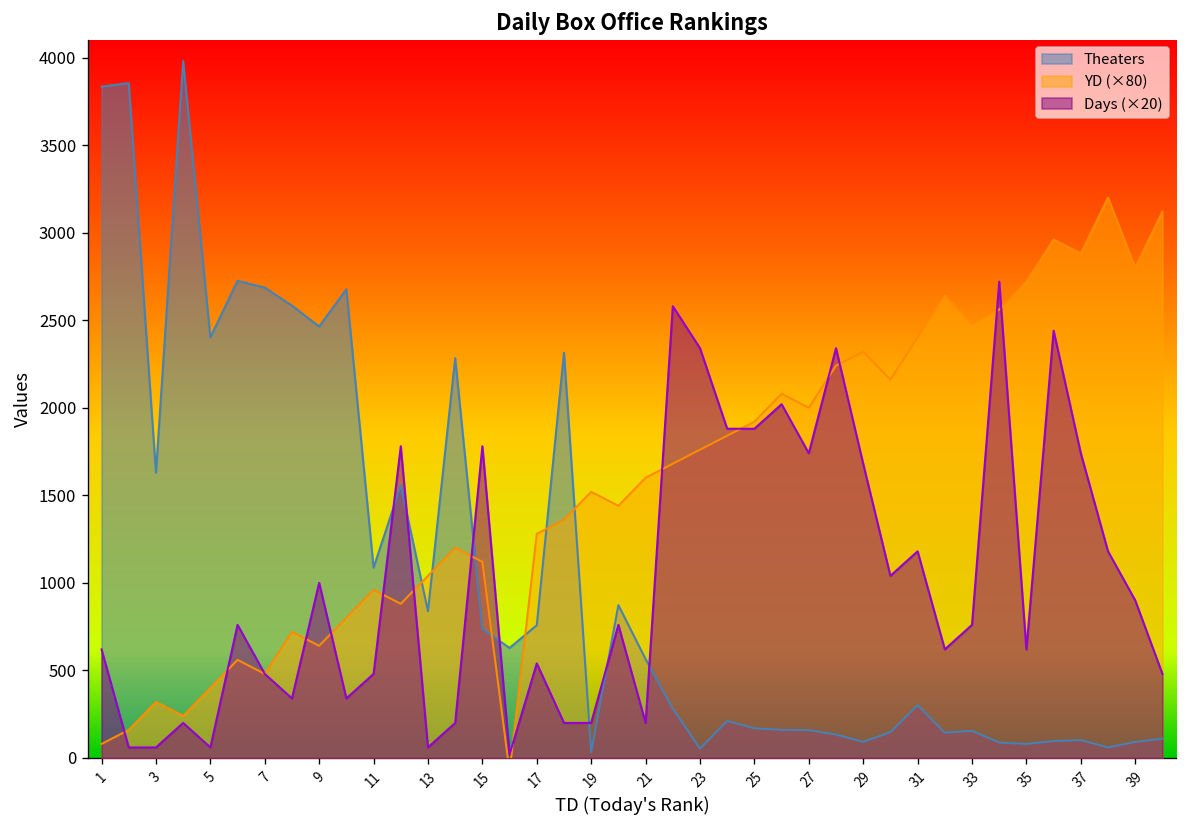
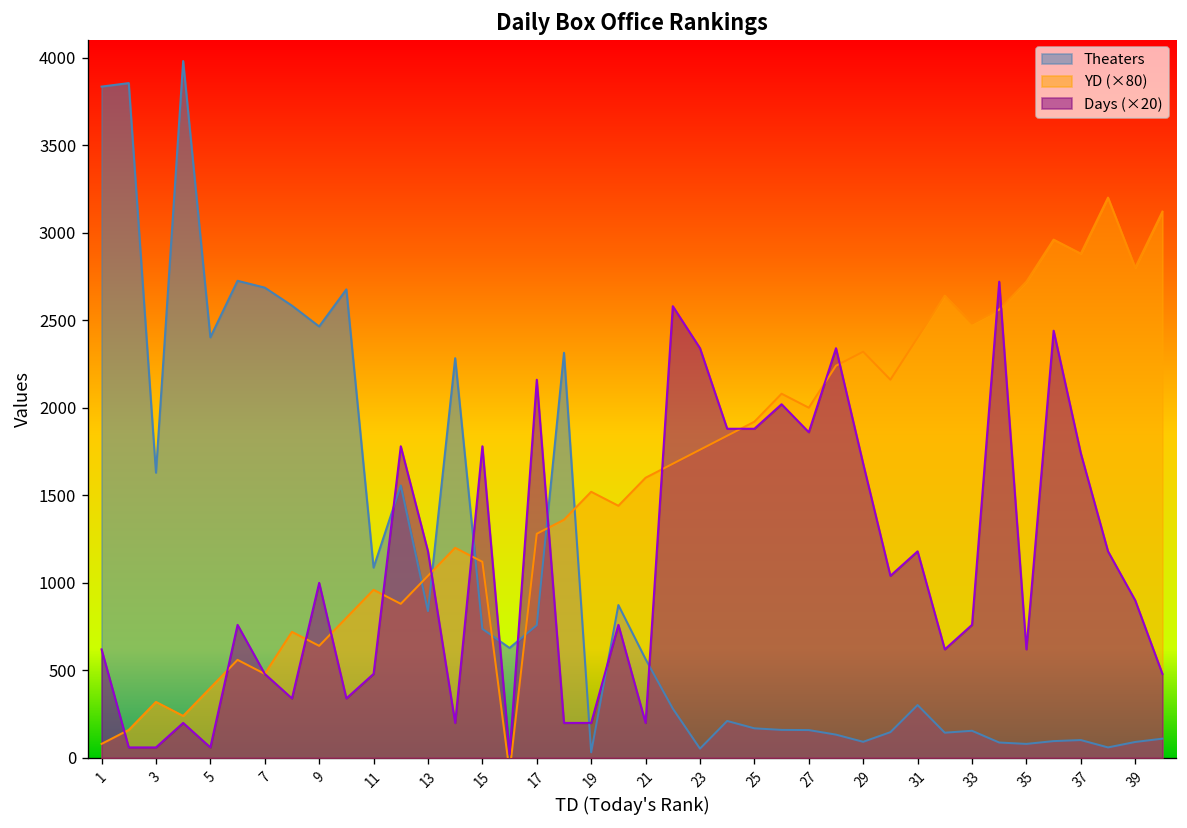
  {
    "Theaters": {
      "1": 3830,
      "3": 1630,
      "5": 2400,
      "7": 2690,
      "9": 2460,
      "11": 1090,
      "13": 840,
      "15": 740,
      "17": 760,
      "19": 30,
      "21": 560,
      "23": 50,
      "25": 170,
      "27": 160,
      "29": 90,
      "31": 300,
      "33": 160,
      "35": 80,
      "37": 100,
      "39": 90
    },
    "Days (×20)": {
      "1": 620,
      "3": 60,
      "5": 60,
      "9": 1000,
      "11": 480,
-     "13": 60,
+     "13": 1180,
      "15": 1780,
-     "17": 540,
+     "17": 2160,
      "19": 200,
      "21": 200,
      "23": 2340,
      "25": 1880,
-     "27": 1740,
+     "27": 1860,
      "29": 1680,
      "31": 1180,
      "33": 760,
      "35": 620,
      "37": 1740,
      "39": 900
    }
  }
